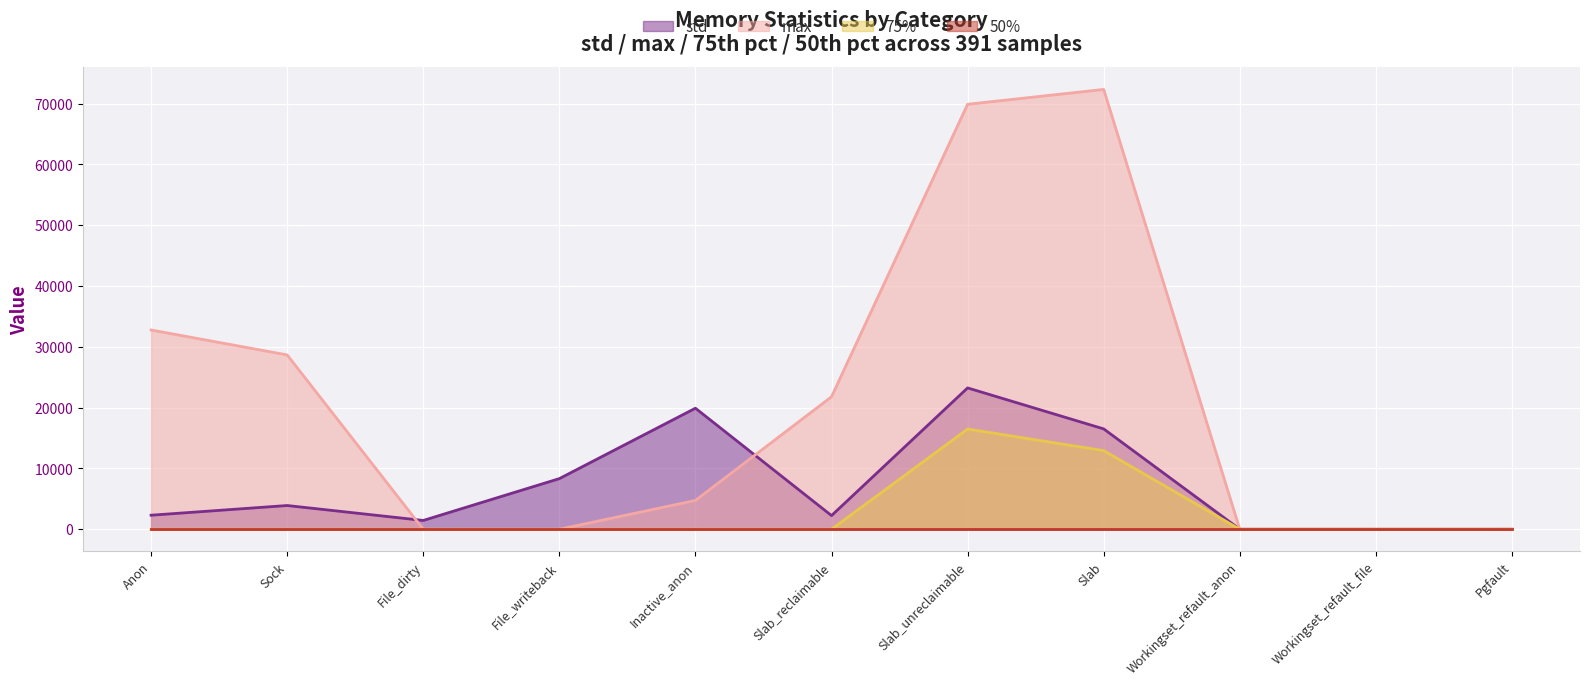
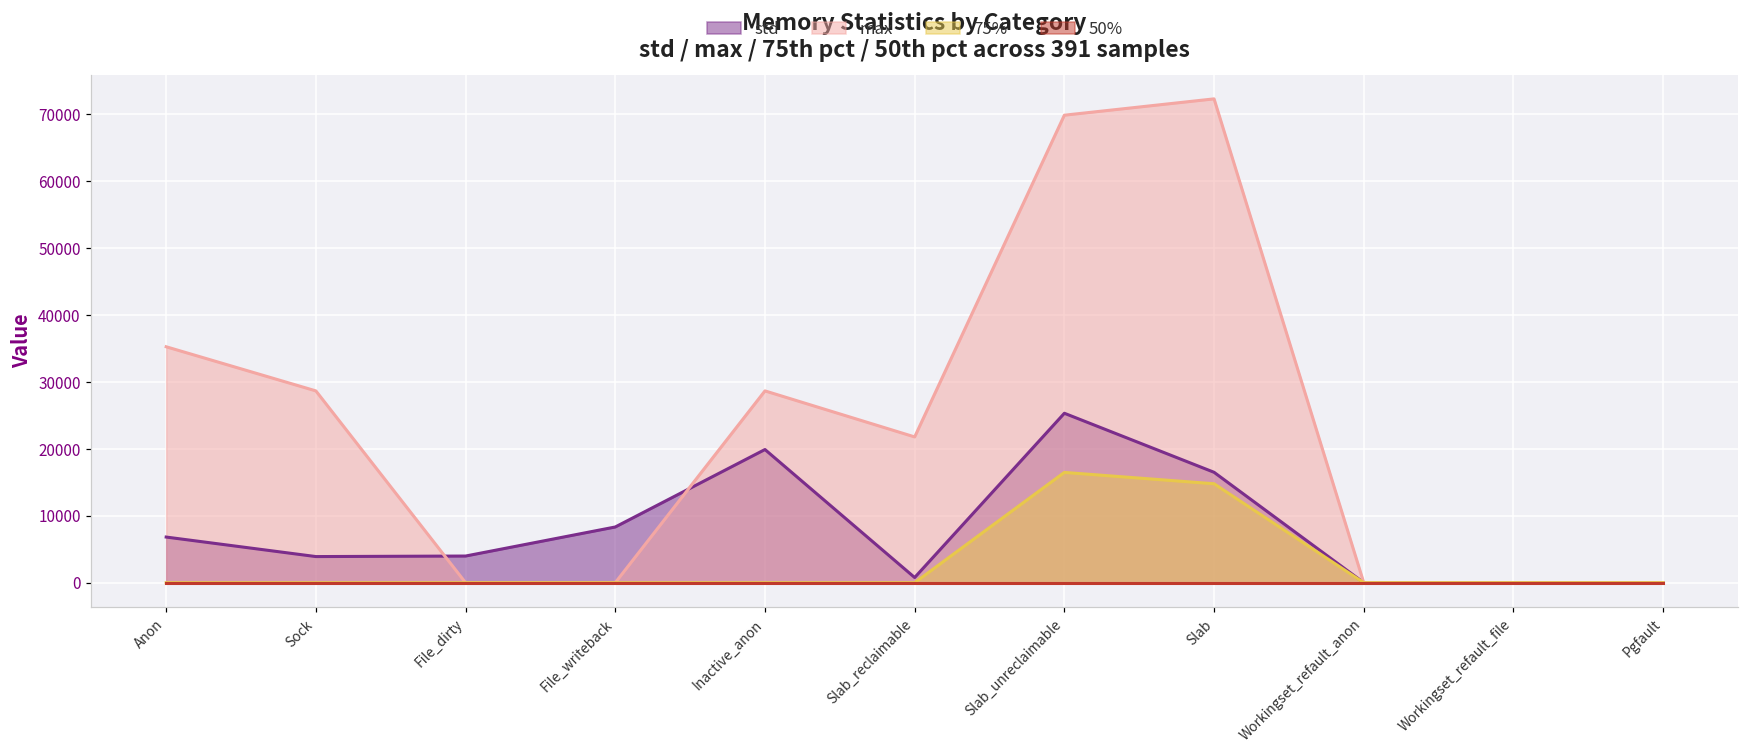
  {
    "std": {
-     "Anon": 2000,
+     "Anon": 7000,
      "Sock": 4000,
-     "File_dirty": 1000,
+     "File_dirty": 4000,
      "File_writeback": 8000,
      "Inactive_anon": 20000,
-     "Slab_reclaimable": 2000,
-     "Slab_unreclaimable": 23000,
+     "Slab_reclaimable": 1000,
+     "Slab_unreclaimable": 25000,
      "Slab": 17000
    },
    "max": {
-     "Anon": 33000,
+     "Anon": 35000,
      "Sock": 29000,
-     "Inactive_anon": 5000,
+     "Inactive_anon": 29000,
      "Slab_reclaimable": 22000,
      "Slab_unreclaimable": 70000,
      "Slab": 72000
    },
    "75%": {
      "Slab_unreclaimable": 16000,
-     "Slab": 13000
+     "Slab": 15000
    },
    "50%": {
      "Slab_unreclaimable": 0,
      "Slab": 0
    }
  }
